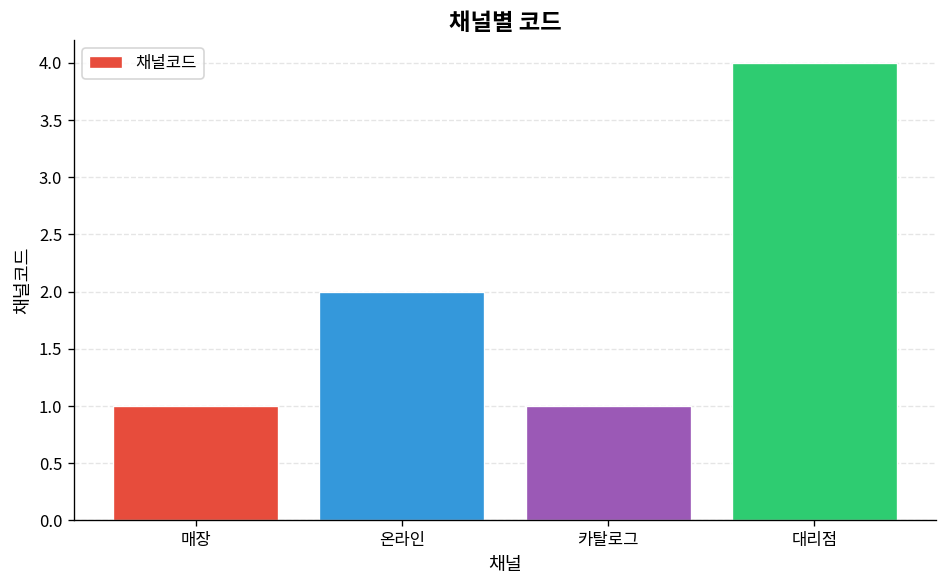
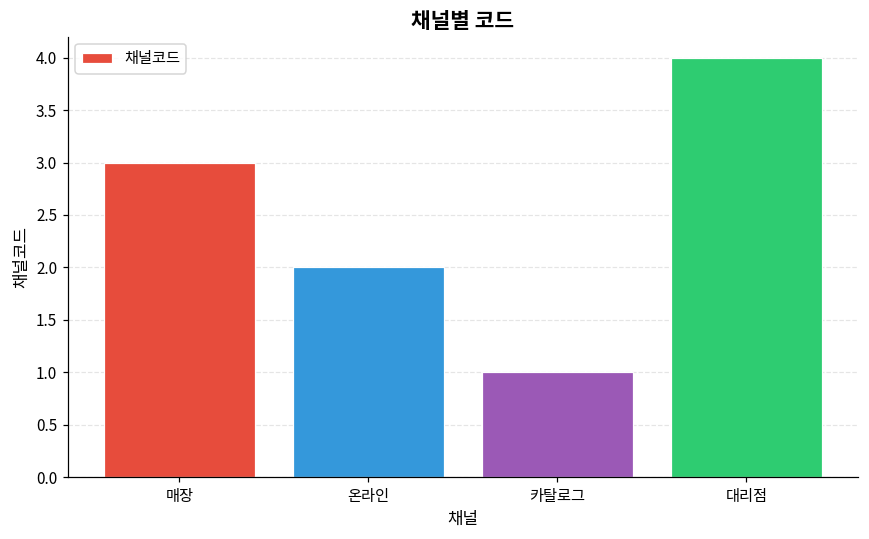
  {
-   "매장": 1,
+   "매장": 3,
    "온라인": 2,
    "카탈로그": 1,
    "대리점": 4
  }
